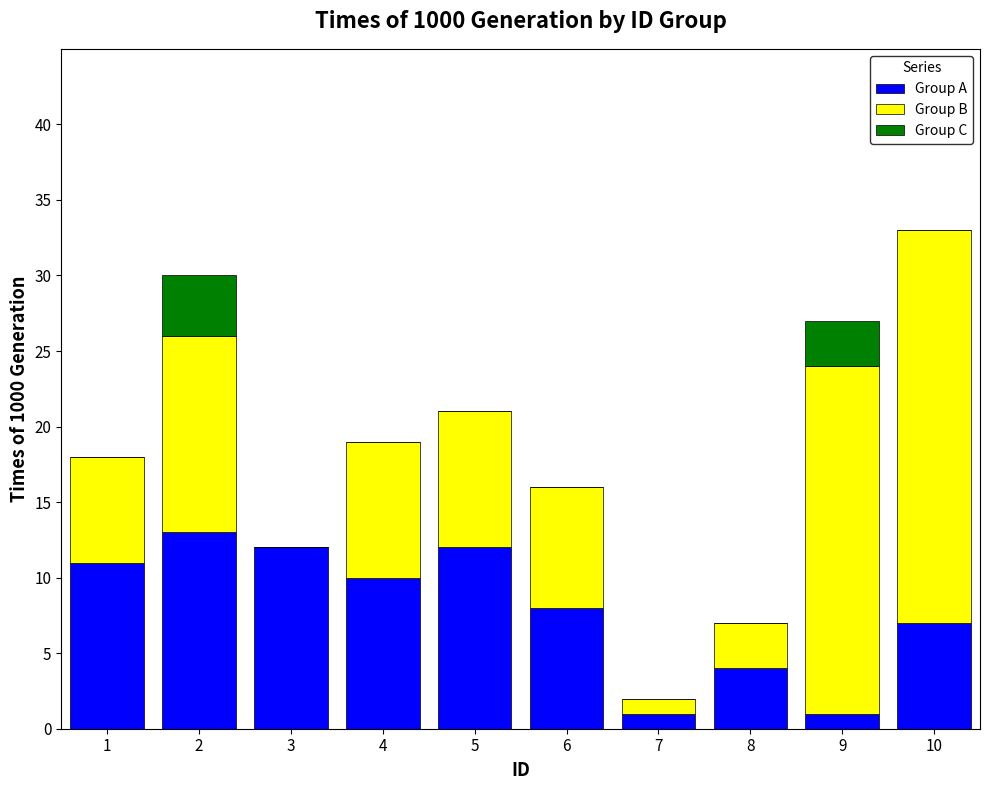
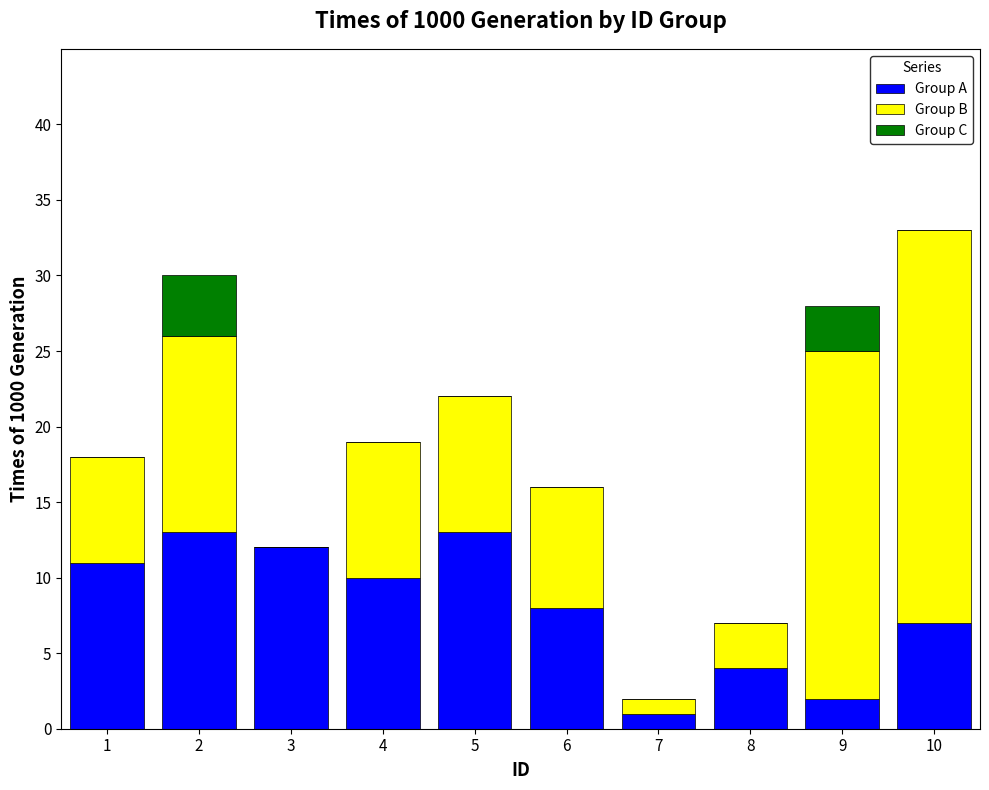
  {
    "Group A": {
      "1": 11,
      "2": 13,
      "3": 12,
      "4": 10,
-     "5": 12,
+     "5": 13,
      "6": 8,
      "7": 1,
      "8": 4,
-     "9": 1,
+     "9": 2,
      "10": 7
    },
    "Group B": {
      "1": 7,
      "2": 13,
      "3": 0,
      "4": 9,
      "5": 9,
      "6": 8,
      "7": 1,
      "8": 3,
      "9": 23,
      "10": 26
    },
    "Group C": {
      "1": 0,
      "2": 4,
      "3": 0,
      "4": 0,
      "5": 0,
      "6": 0,
      "7": 0,
      "8": 0,
      "9": 3,
      "10": 0
    }
  }
